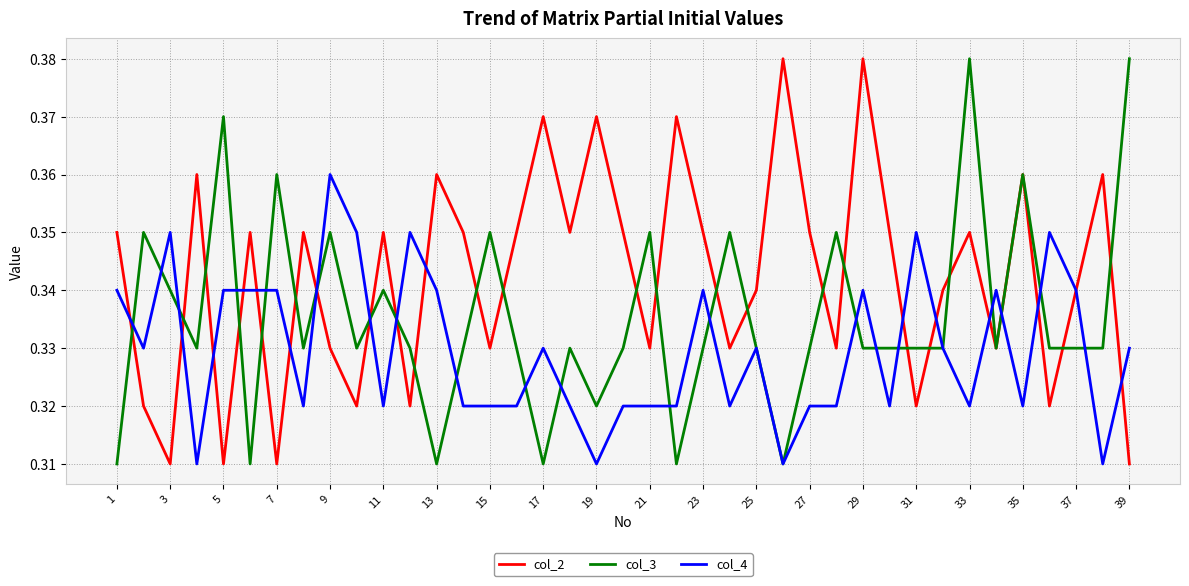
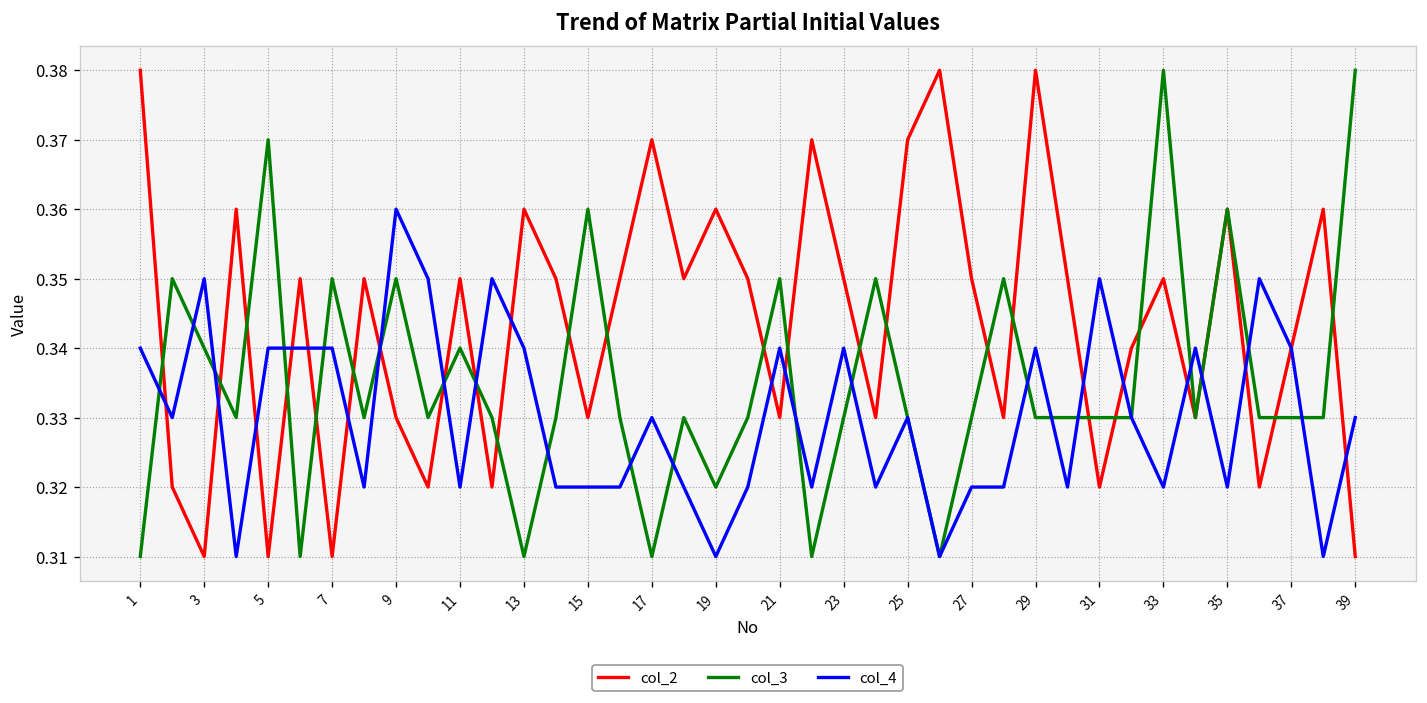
  {
    "col_2": {
-     "1": 0.35,
+     "1": 0.38,
      "3": 0.31,
      "5": 0.31,
      "7": 0.31,
      "9": 0.33,
      "11": 0.35,
      "13": 0.36,
      "15": 0.33,
      "17": 0.37,
-     "19": 0.37,
+     "19": 0.36,
      "21": 0.33,
      "23": 0.35,
-     "25": 0.34,
+     "25": 0.37,
      "27": 0.35,
      "29": 0.38,
      "31": 0.32,
      "33": 0.35,
      "39": 0.31
    },
    "col_3": {
      "1": 0.31,
      "3": 0.34,
      "5": 0.37,
-     "7": 0.36,
+     "7": 0.35,
      "9": 0.35,
      "11": 0.34,
      "13": 0.31,
-     "15": 0.35,
+     "15": 0.36,
      "17": 0.31,
      "19": 0.32,
      "21": 0.35,
      "23": 0.33,
      "27": 0.33,
      "29": 0.33,
      "31": 0.33,
      "33": 0.38,
      "37": 0.33,
      "39": 0.38
    },
    "col_4": {
      "1": 0.34,
      "3": 0.35,
      "5": 0.34,
      "7": 0.34,
      "9": 0.36,
      "11": 0.32,
      "13": 0.34,
      "15": 0.32,
      "17": 0.33,
      "19": 0.31,
-     "21": 0.32,
+     "21": 0.34,
      "23": 0.34,
      "27": 0.32,
      "29": 0.34,
      "31": 0.35,
      "33": 0.32,
      "35": 0.32,
      "39": 0.33
    }
  }
